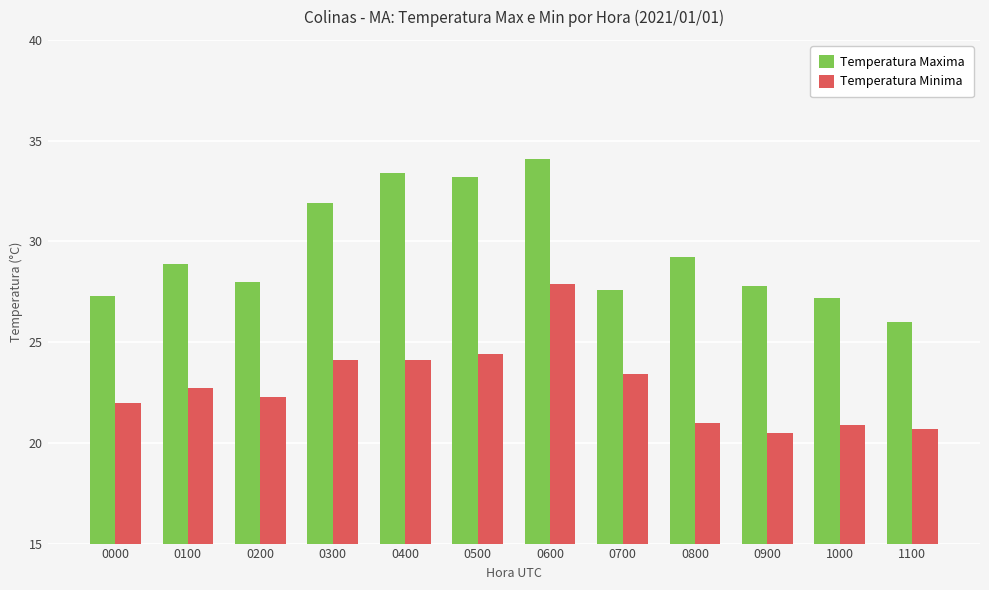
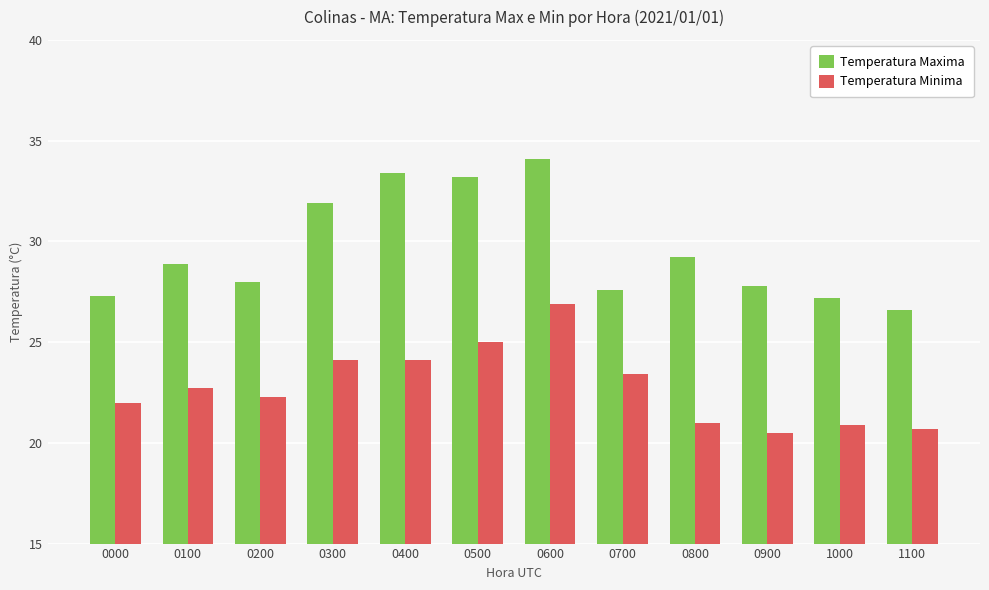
  {
    "Temperatura Maxima": {
      "0000": 27.3,
      "0100": 28.9,
      "0200": 28.0,
      "0300": 31.9,
      "0400": 33.4,
      "0500": 33.2,
      "0600": 34.1,
      "0700": 27.6,
      "0800": 29.2,
      "0900": 27.8,
      "1000": 27.2,
-     "1100": 26.0
+     "1100": 26.6
    },
    "Temperatura Minima": {
      "0000": 22.0,
      "0100": 22.7,
      "0200": 22.3,
      "0300": 24.1,
      "0400": 24.1,
-     "0500": 24.4,
-     "0600": 27.9,
+     "0500": 25.0,
+     "0600": 26.9,
      "0700": 23.4,
      "0800": 21.0,
      "0900": 20.5,
      "1000": 20.9,
      "1100": 20.7
    }
  }
